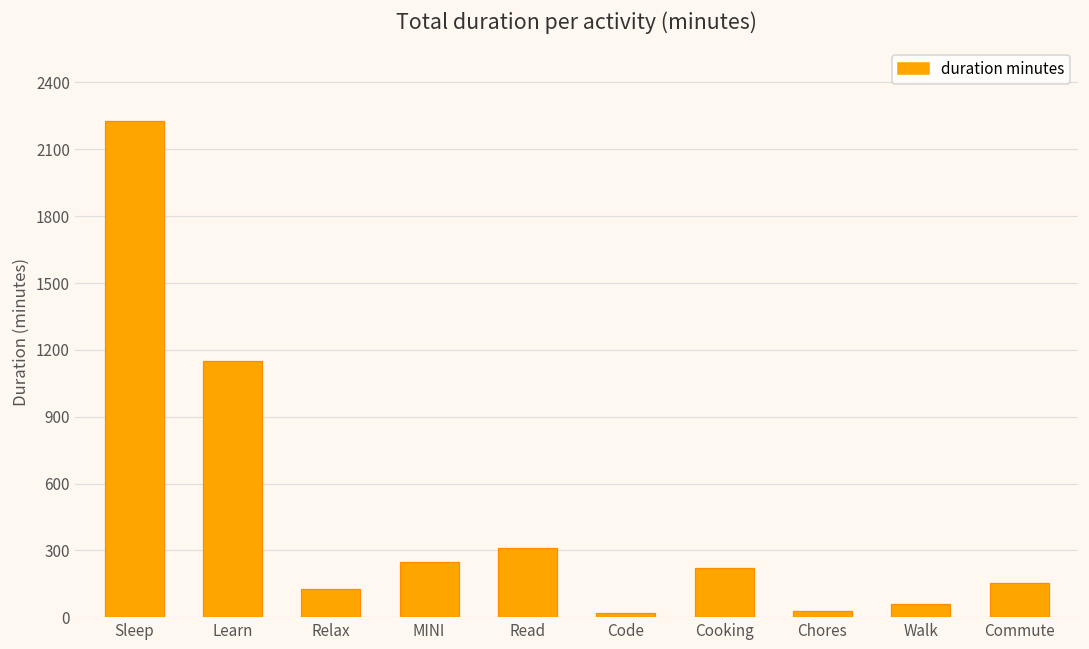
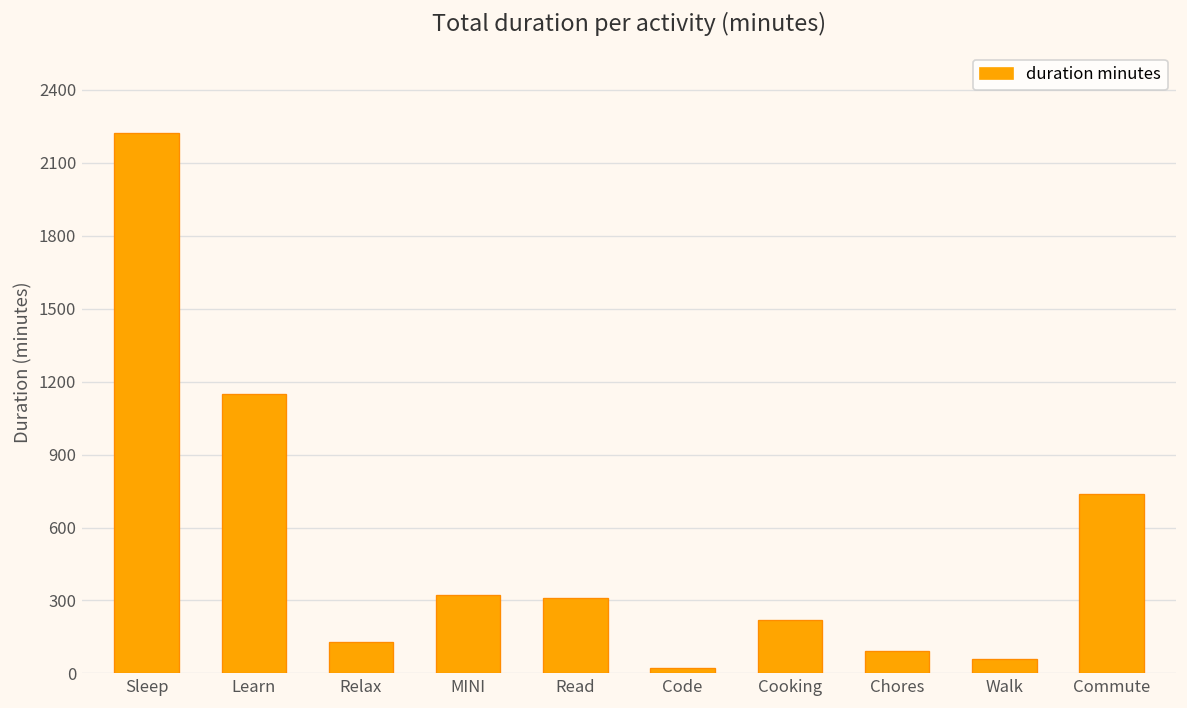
  {
    "Sleep": 2230,
    "Learn": 1150,
    "Relax": 130,
-   "MINI": 250,
+   "MINI": 320,
    "Read": 310,
    "Code": 20,
    "Cooking": 220,
-   "Chores": 30,
+   "Chores": 90,
    "Walk": 60,
-   "Commute": 150
+   "Commute": 740
  }
